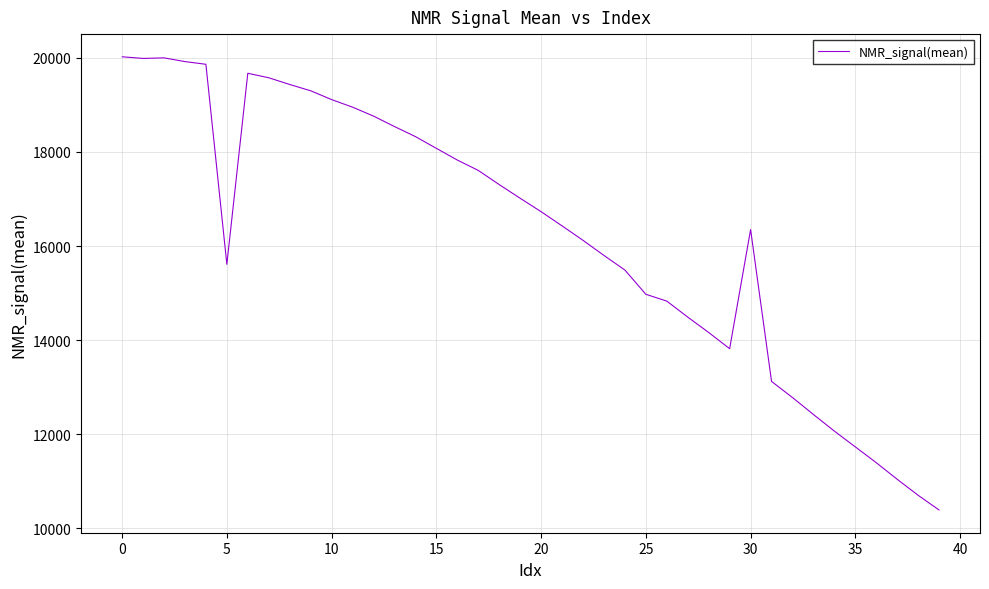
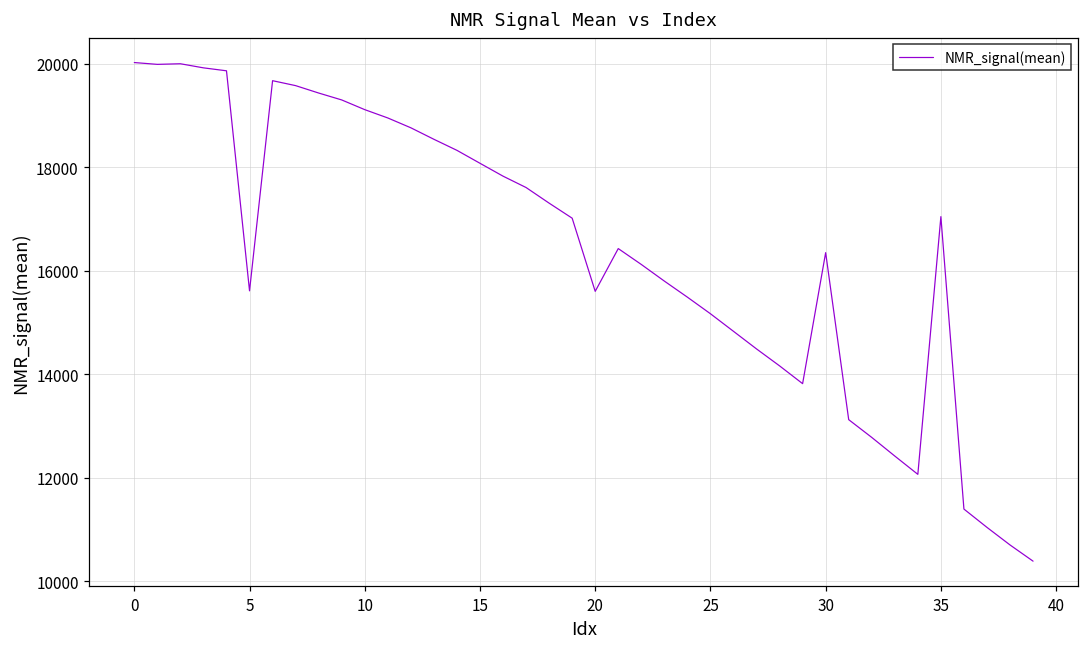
  {
    "0": 20000,
    "5": 15600,
    "10": 19100,
    "15": 18100,
-   "20": 16700,
-   "25": 15000,
+   "20": 15600,
+   "25": 15200,
    "30": 16400,
-   "35": 11700
+   "35": 17000
  }
